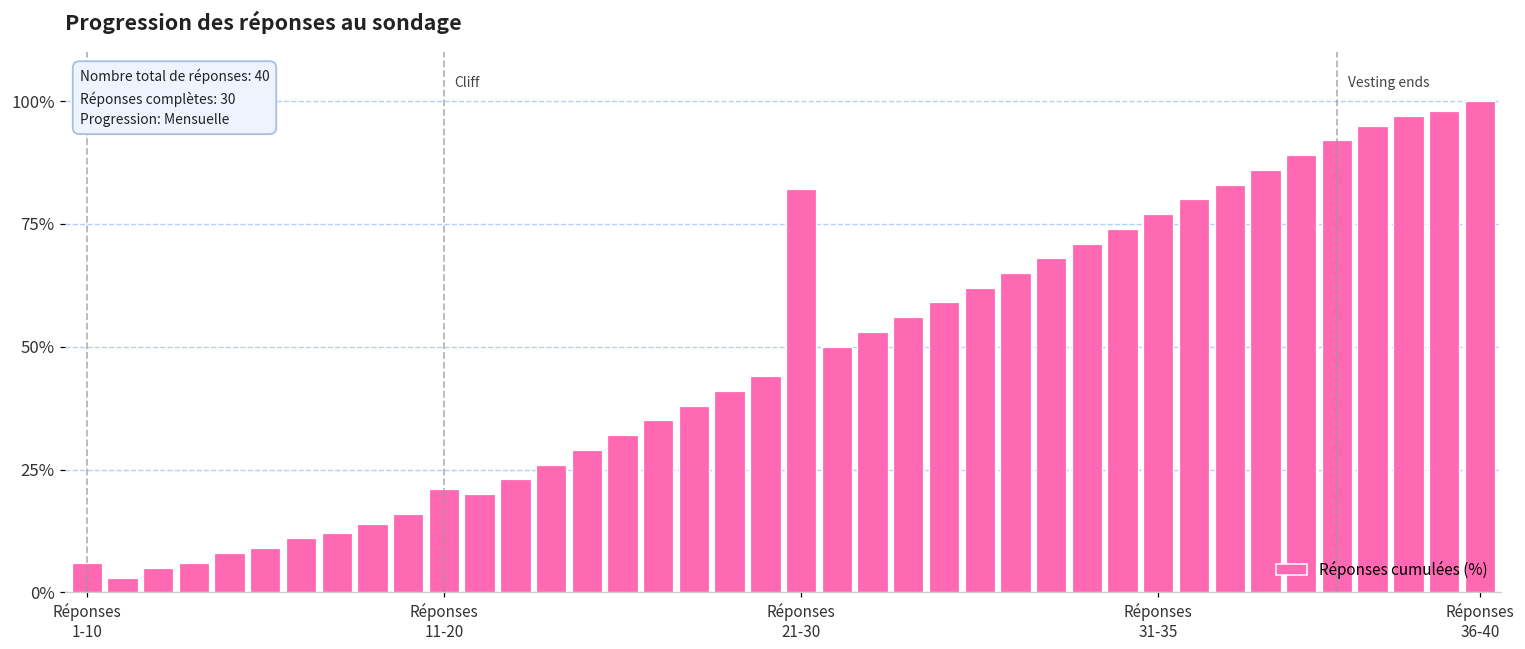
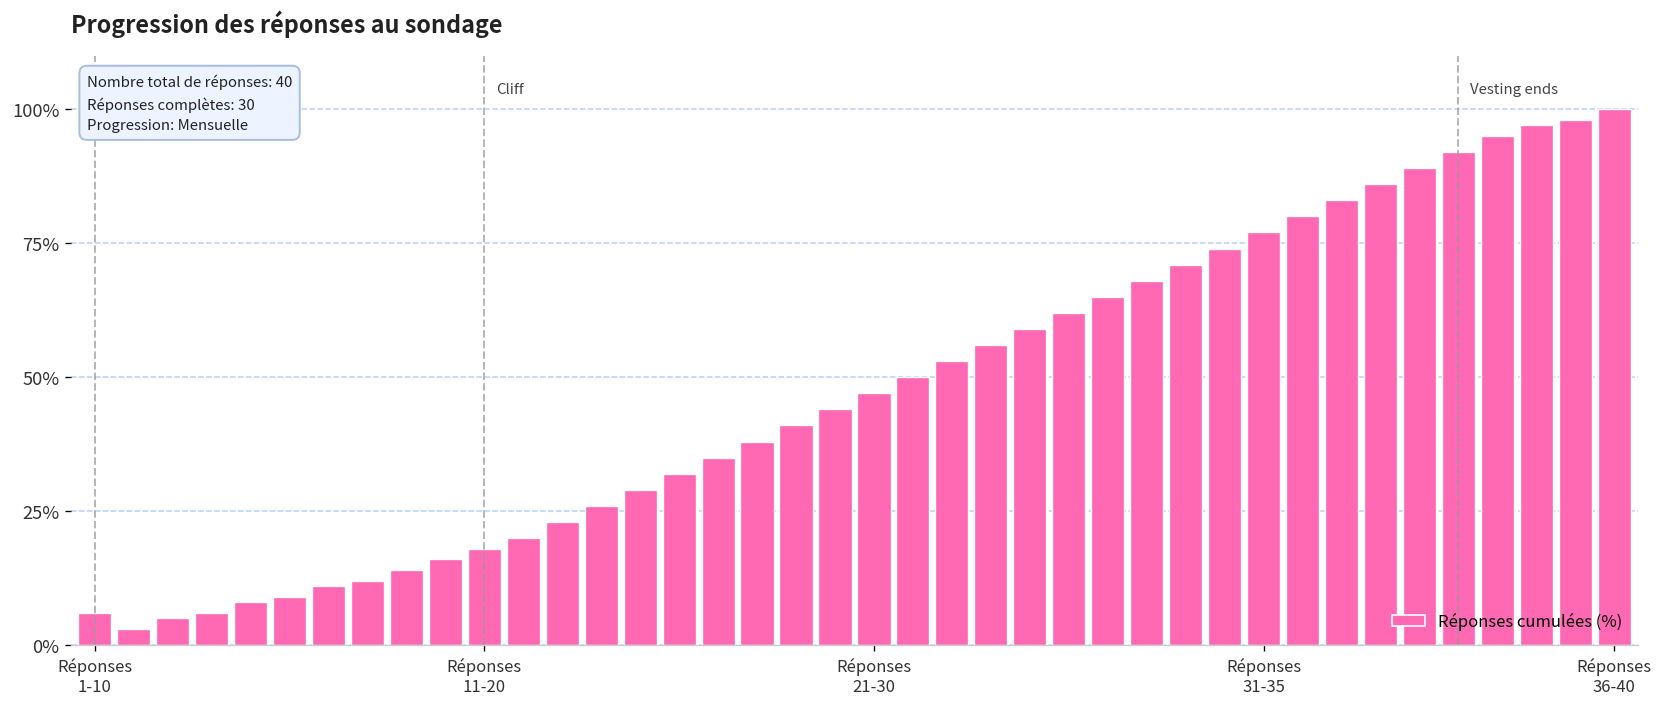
  {
    "Réponses 1-10": "6%",
-   "Réponses 11-20": "21%",
-   "Réponses 21-30": "82%",
+   "Réponses 11-20": "18%",
+   "Réponses 21-30": "47%",
    "Réponses 31-35": "77%",
    "Réponses 36-40": "100%"
  }
